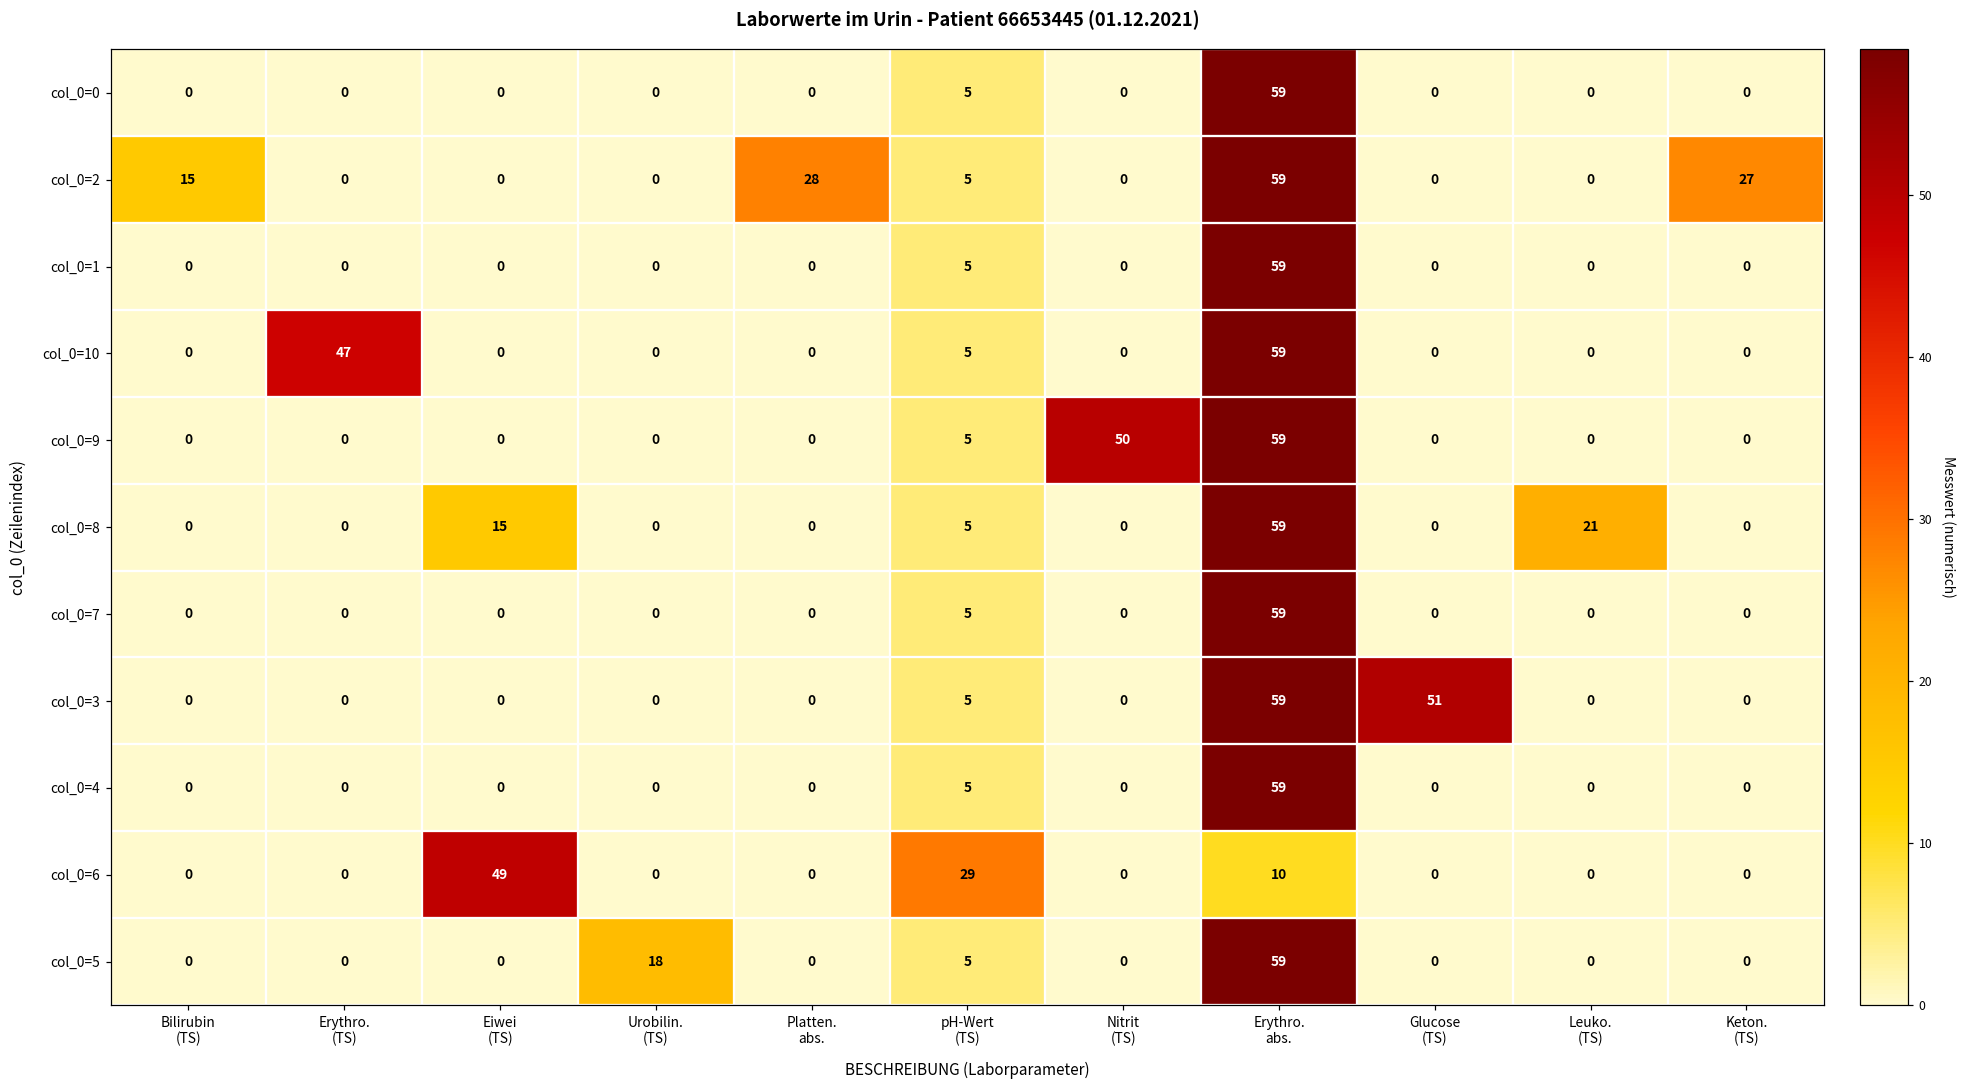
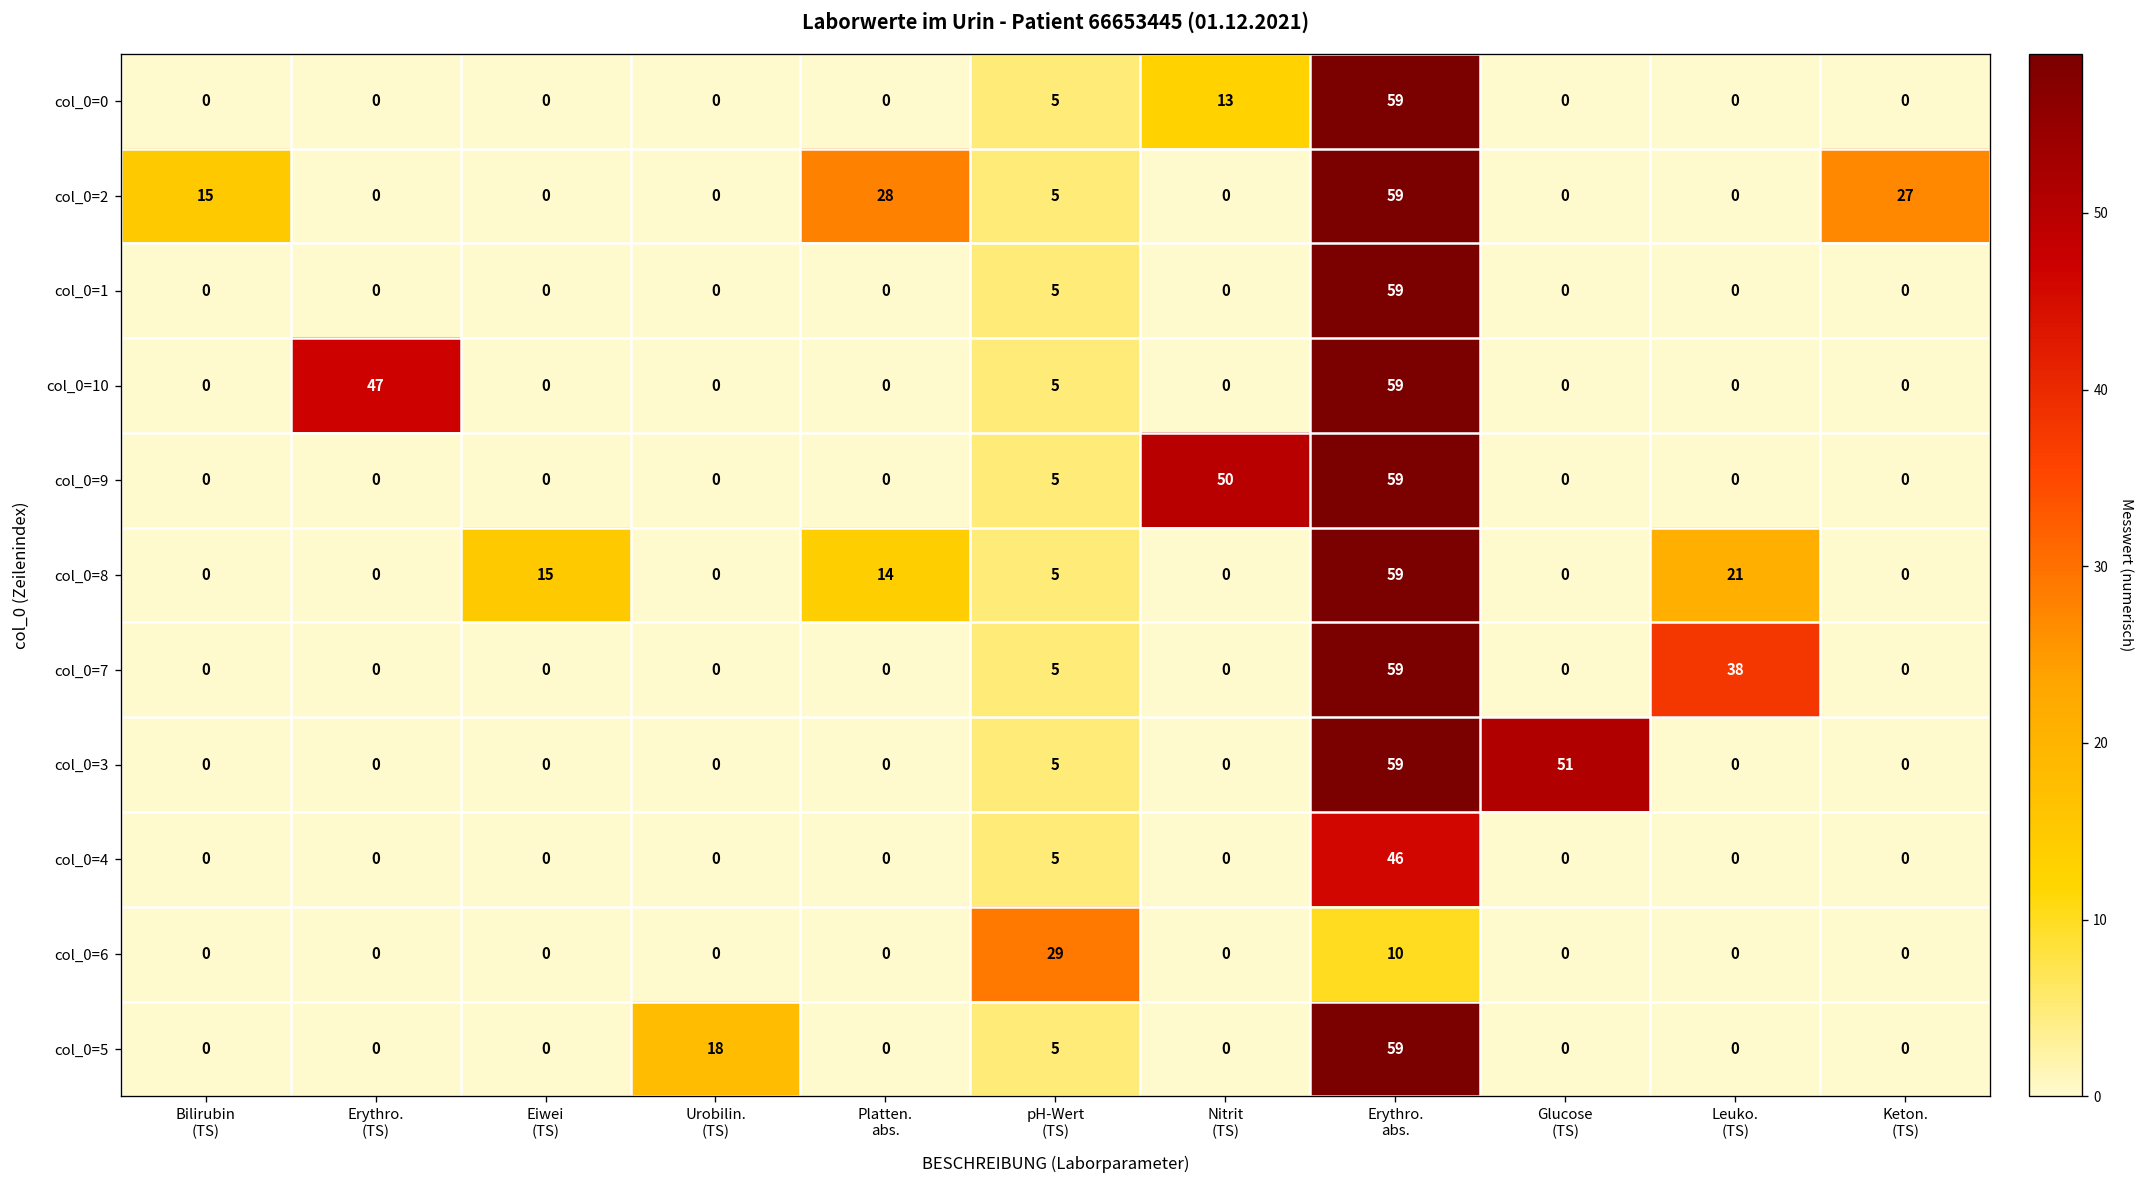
  {
    "col_0=0": {
      "Bilirubin (TS)": 0,
      "Erythro. (TS)": 0,
      "Eiwei (TS)": 0,
      "Urobilin. (TS)": 0,
      "Platten. abs.": 0,
      "pH-Wert (TS)": 5,
-     "Nitrit (TS)": 0,
+     "Nitrit (TS)": 13,
      "Erythro. abs.": 59,
      "Glucose (TS)": 0,
      "Leuko. (TS)": 0,
      "Keton. (TS)": 0
    },
    "col_0=2": {
      "Bilirubin (TS)": 15,
      "Erythro. (TS)": 0,
      "Eiwei (TS)": 0,
      "Urobilin. (TS)": 0,
      "Platten. abs.": 28,
      "pH-Wert (TS)": 5,
      "Nitrit (TS)": 0,
      "Erythro. abs.": 59,
      "Glucose (TS)": 0,
      "Leuko. (TS)": 0,
      "Keton. (TS)": 27
    },
    "col_0=1": {
      "Bilirubin (TS)": 0,
      "Erythro. (TS)": 0,
      "Eiwei (TS)": 0,
      "Urobilin. (TS)": 0,
      "Platten. abs.": 0,
      "pH-Wert (TS)": 5,
      "Nitrit (TS)": 0,
      "Erythro. abs.": 59,
      "Glucose (TS)": 0,
      "Leuko. (TS)": 0,
      "Keton. (TS)": 0
    },
    "col_0=10": {
      "Bilirubin (TS)": 0,
      "Erythro. (TS)": 47,
      "Eiwei (TS)": 0,
      "Urobilin. (TS)": 0,
      "Platten. abs.": 0,
      "pH-Wert (TS)": 5,
      "Nitrit (TS)": 0,
      "Erythro. abs.": 59,
      "Glucose (TS)": 0,
      "Leuko. (TS)": 0,
      "Keton. (TS)": 0
    },
    "col_0=9": {
      "Bilirubin (TS)": 0,
      "Erythro. (TS)": 0,
      "Eiwei (TS)": 0,
      "Urobilin. (TS)": 0,
      "Platten. abs.": 0,
      "pH-Wert (TS)": 5,
      "Nitrit (TS)": 50,
      "Erythro. abs.": 59,
      "Glucose (TS)": 0,
      "Leuko. (TS)": 0,
      "Keton. (TS)": 0
    },
    "col_0=8": {
      "Bilirubin (TS)": 0,
      "Erythro. (TS)": 0,
      "Eiwei (TS)": 15,
      "Urobilin. (TS)": 0,
-     "Platten. abs.": 0,
+     "Platten. abs.": 14,
      "pH-Wert (TS)": 5,
      "Nitrit (TS)": 0,
      "Erythro. abs.": 59,
      "Glucose (TS)": 0,
      "Leuko. (TS)": 21,
      "Keton. (TS)": 0
    },
    "col_0=7": {
      "Bilirubin (TS)": 0,
      "Erythro. (TS)": 0,
      "Eiwei (TS)": 0,
      "Urobilin. (TS)": 0,
      "Platten. abs.": 0,
      "pH-Wert (TS)": 5,
      "Nitrit (TS)": 0,
      "Erythro. abs.": 59,
      "Glucose (TS)": 0,
-     "Leuko. (TS)": 0,
+     "Leuko. (TS)": 38,
      "Keton. (TS)": 0
    },
    "col_0=3": {
      "Bilirubin (TS)": 0,
      "Erythro. (TS)": 0,
      "Eiwei (TS)": 0,
      "Urobilin. (TS)": 0,
      "Platten. abs.": 0,
      "pH-Wert (TS)": 5,
      "Nitrit (TS)": 0,
      "Erythro. abs.": 59,
      "Glucose (TS)": 51,
      "Leuko. (TS)": 0,
      "Keton. (TS)": 0
    },
    "col_0=4": {
      "Bilirubin (TS)": 0,
      "Erythro. (TS)": 0,
      "Eiwei (TS)": 0,
      "Urobilin. (TS)": 0,
      "Platten. abs.": 0,
      "pH-Wert (TS)": 5,
      "Nitrit (TS)": 0,
-     "Erythro. abs.": 59,
+     "Erythro. abs.": 46,
      "Glucose (TS)": 0,
      "Leuko. (TS)": 0,
      "Keton. (TS)": 0
    },
    "col_0=6": {
      "Bilirubin (TS)": 0,
      "Erythro. (TS)": 0,
-     "Eiwei (TS)": 49,
+     "Eiwei (TS)": 0,
      "Urobilin. (TS)": 0,
      "Platten. abs.": 0,
      "pH-Wert (TS)": 29,
      "Nitrit (TS)": 0,
      "Erythro. abs.": 10,
      "Glucose (TS)": 0,
      "Leuko. (TS)": 0,
      "Keton. (TS)": 0
    },
    "col_0=5": {
      "Bilirubin (TS)": 0,
      "Erythro. (TS)": 0,
      "Eiwei (TS)": 0,
      "Urobilin. (TS)": 18,
      "Platten. abs.": 0,
      "pH-Wert (TS)": 5,
      "Nitrit (TS)": 0,
      "Erythro. abs.": 59,
      "Glucose (TS)": 0,
      "Leuko. (TS)": 0,
      "Keton. (TS)": 0
    }
  }
